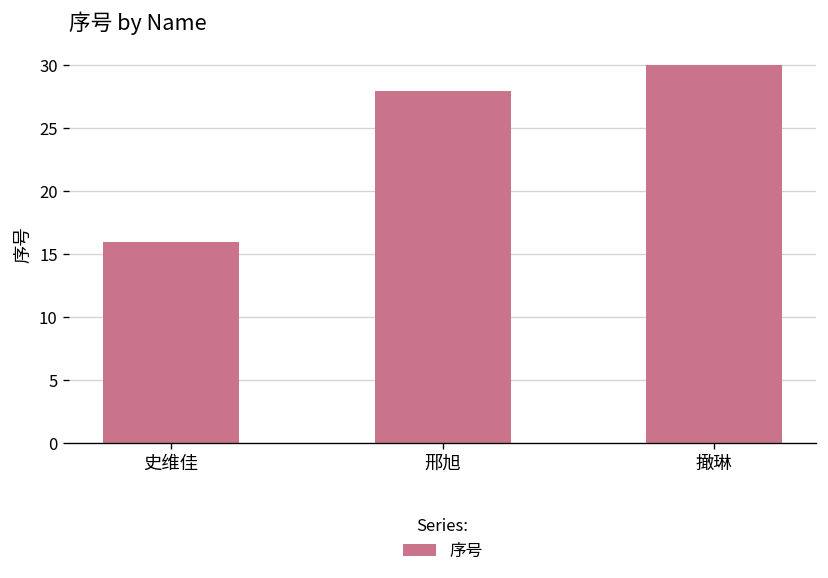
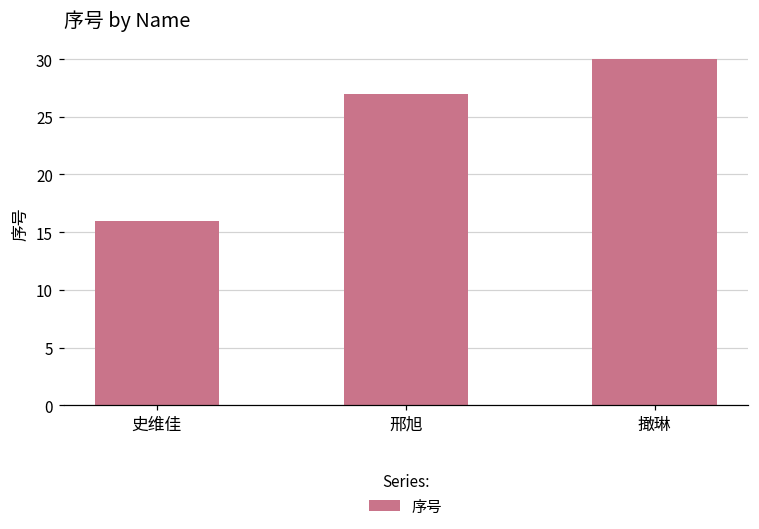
  {
    "史维佳": 16,
-   "邢旭": 28,
+   "邢旭": 27,
    "撖琳": 30
  }
